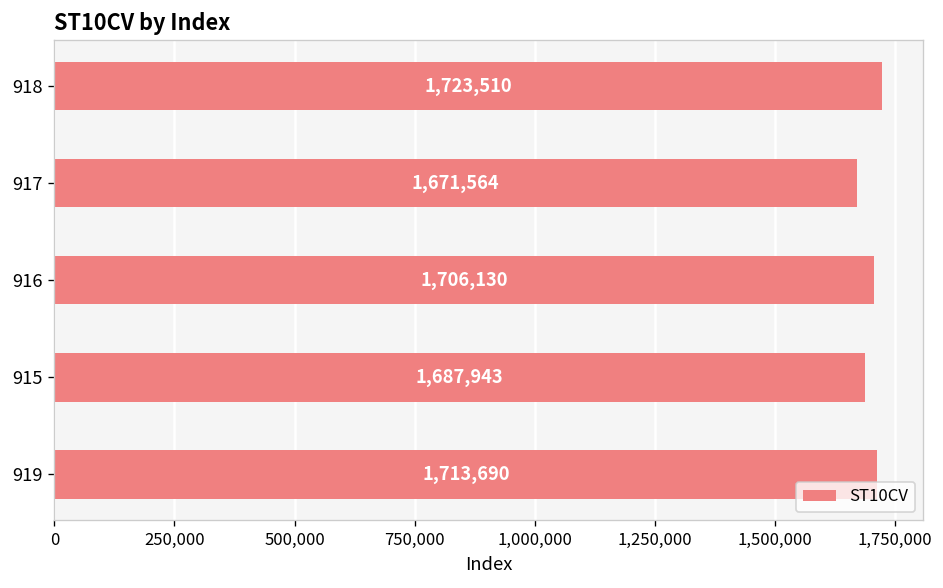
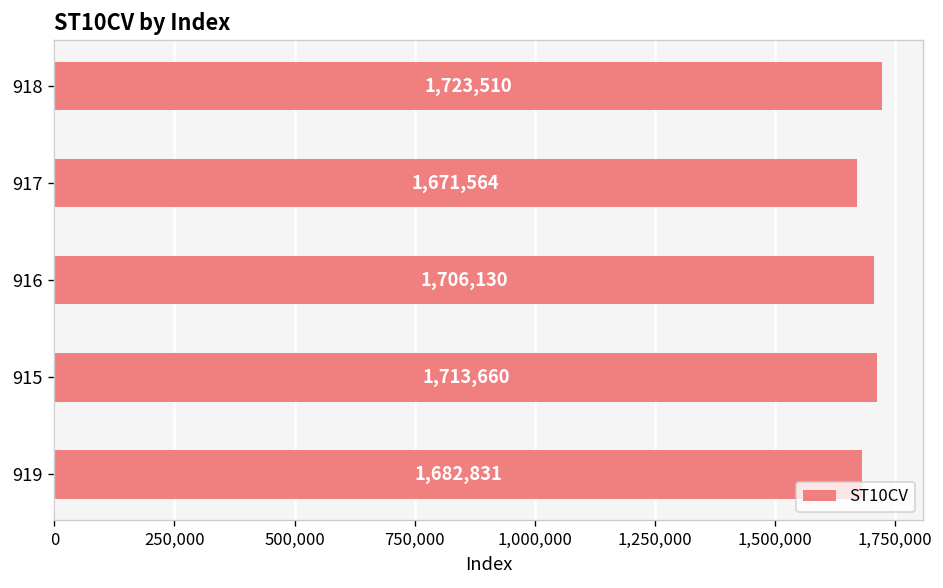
  {
    "918": "1,723,510",
    "917": "1,671,564",
    "916": "1,706,130",
-   "915": "1,687,943",
-   "919": "1,713,690"
+   "915": "1,713,660",
+   "919": "1,682,831"
  }
